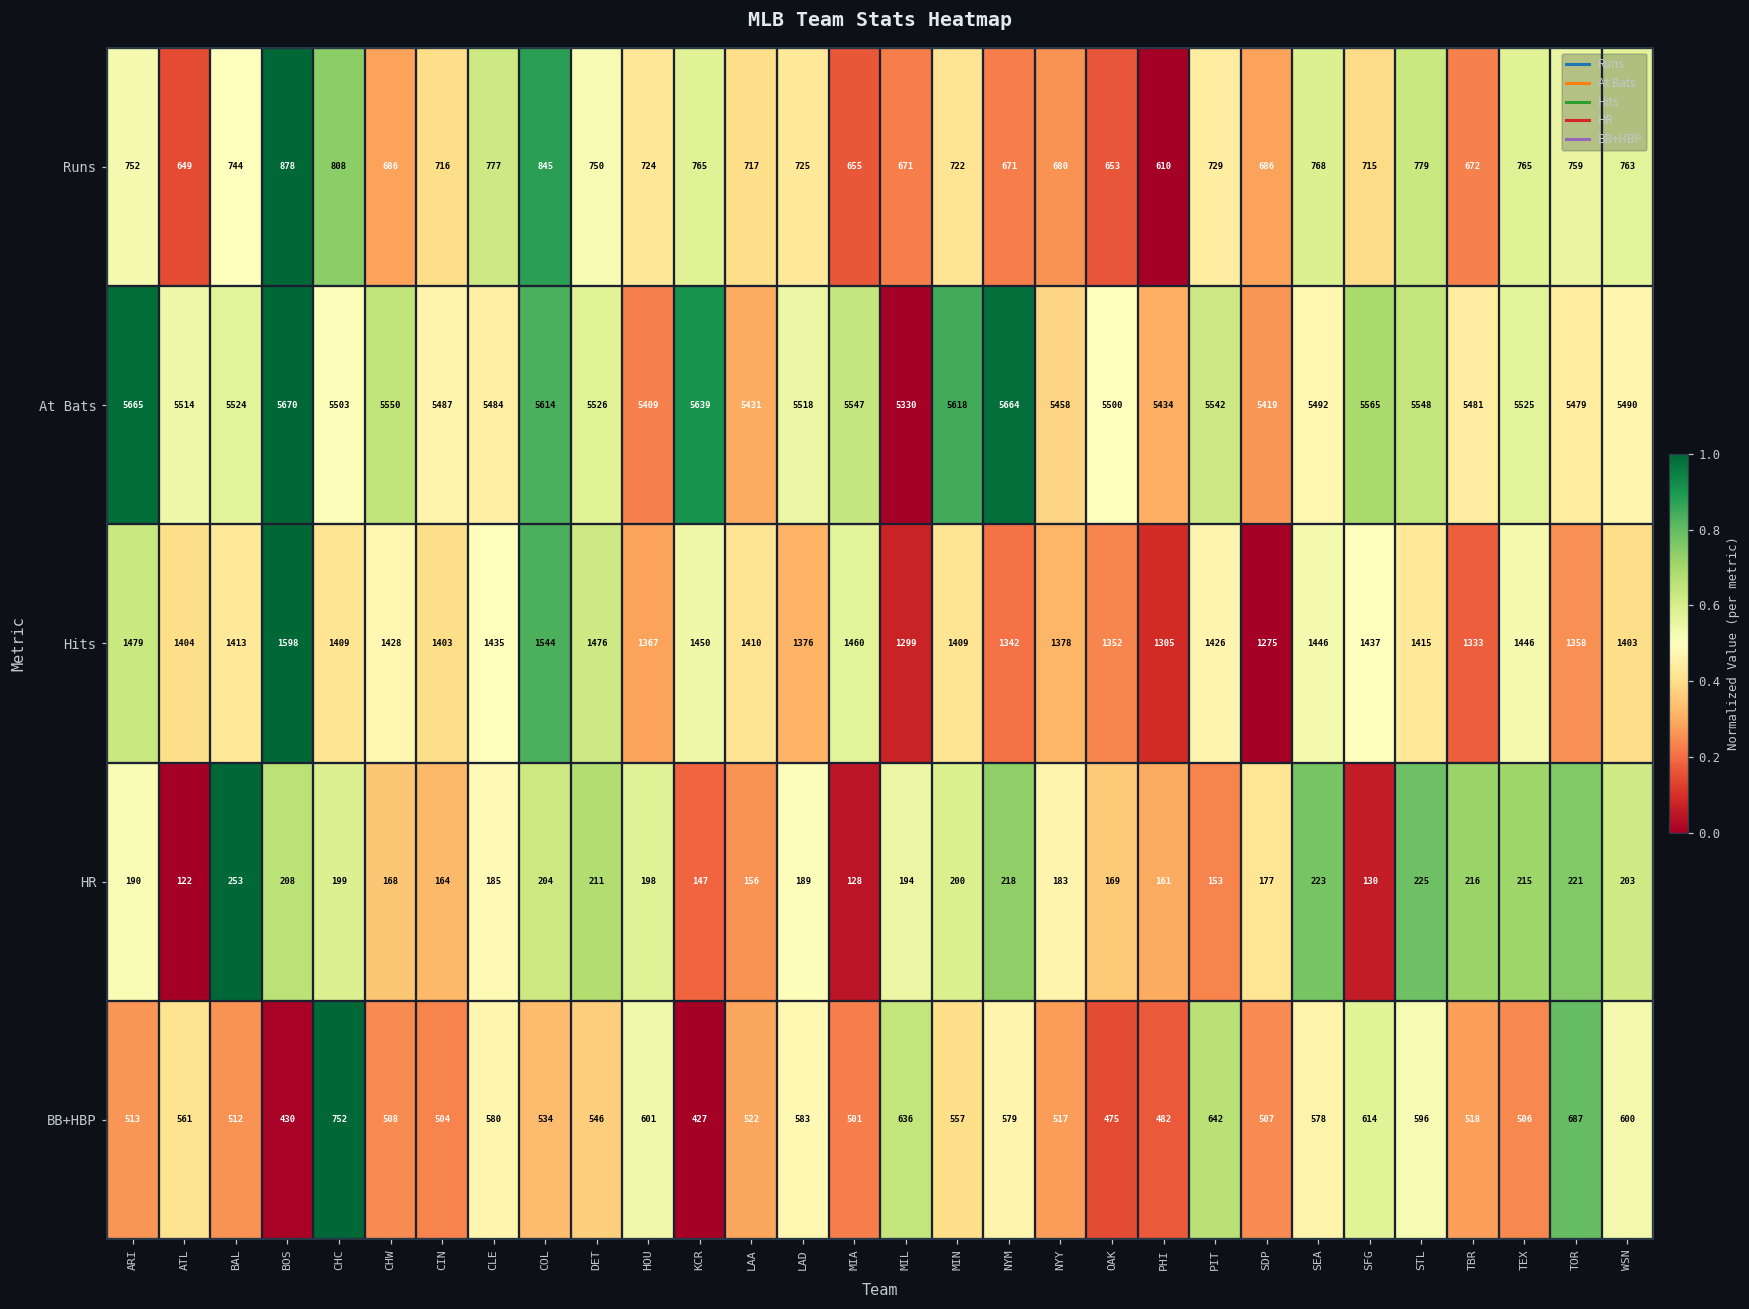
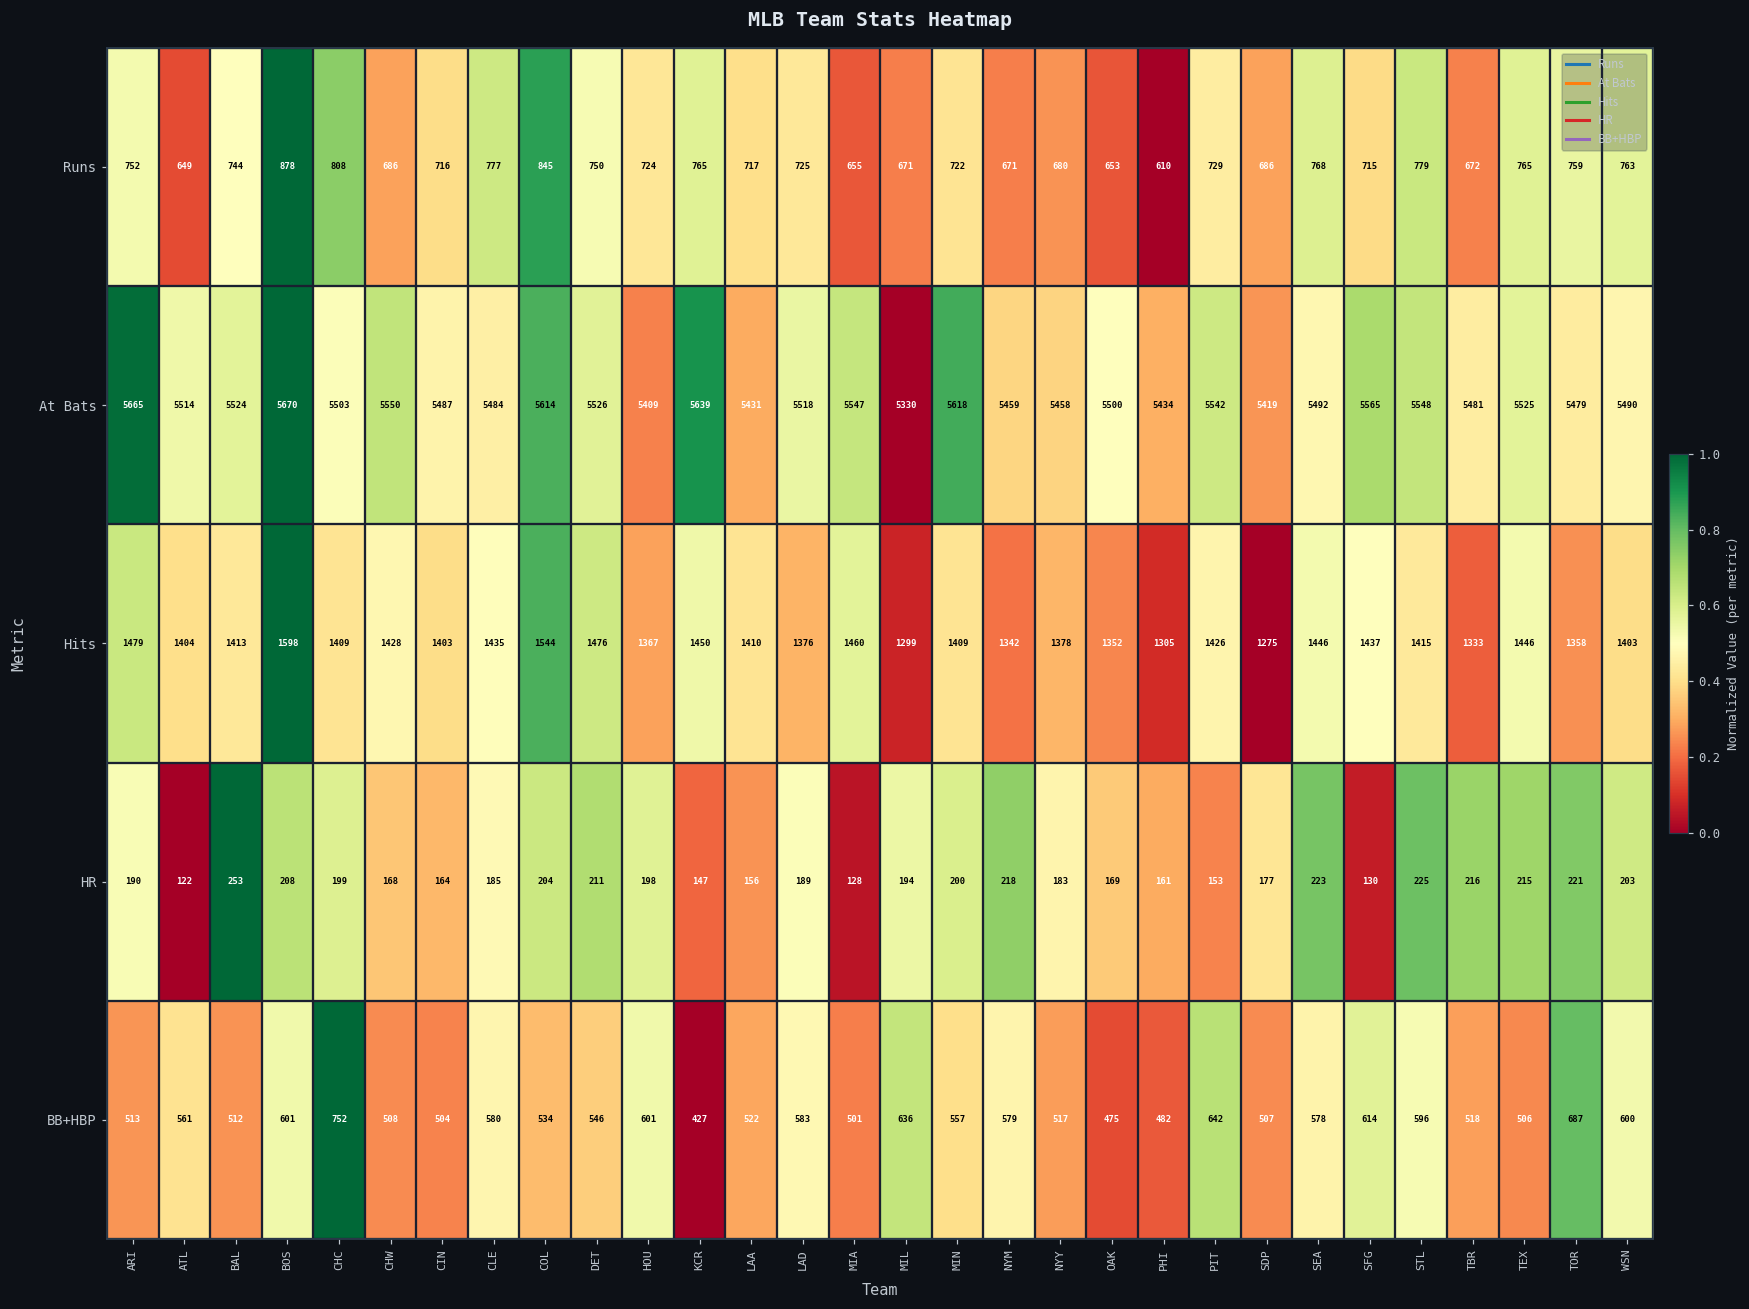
  {
    "Runs": {
      "ARI": 752,
      "ATL": 649,
      "BAL": 744,
      "BOS": 878,
      "CHC": 808,
      "CHW": 686,
      "CIN": 716,
      "CLE": 777,
      "COL": 845,
      "DET": 750,
      "HOU": 724,
      "KCR": 765,
      "LAA": 717,
      "LAD": 725,
      "MIA": 655,
      "MIL": 671,
      "MIN": 722,
      "NYM": 671,
      "NYY": 680,
      "OAK": 653,
      "PHI": 610,
      "PIT": 729,
      "SDP": 686,
      "SEA": 768,
      "SFG": 715,
      "STL": 779,
      "TBR": 672,
      "TEX": 765,
      "TOR": 759,
      "WSN": 763
    },
    "At Bats": {
      "ARI": 5665,
      "ATL": 5514,
      "BAL": 5524,
      "BOS": 5670,
      "CHC": 5503,
      "CHW": 5550,
      "CIN": 5487,
      "CLE": 5484,
      "COL": 5614,
      "DET": 5526,
      "HOU": 5409,
      "KCR": 5639,
      "LAA": 5431,
      "LAD": 5518,
      "MIA": 5547,
      "MIL": 5330,
      "MIN": 5618,
-     "NYM": 5664,
+     "NYM": 5459,
      "NYY": 5458,
      "OAK": 5500,
      "PHI": 5434,
      "PIT": 5542,
      "SDP": 5419,
      "SEA": 5492,
      "SFG": 5565,
      "STL": 5548,
      "TBR": 5481,
      "TEX": 5525,
      "TOR": 5479,
      "WSN": 5490
    },
    "Hits": {
      "ARI": 1479,
      "ATL": 1404,
      "BAL": 1413,
      "BOS": 1598,
      "CHC": 1409,
      "CHW": 1428,
      "CIN": 1403,
      "CLE": 1435,
      "COL": 1544,
      "DET": 1476,
      "HOU": 1367,
      "KCR": 1450,
      "LAA": 1410,
      "LAD": 1376,
      "MIA": 1460,
      "MIL": 1299,
      "MIN": 1409,
      "NYM": 1342,
      "NYY": 1378,
      "OAK": 1352,
      "PHI": 1305,
      "PIT": 1426,
      "SDP": 1275,
      "SEA": 1446,
      "SFG": 1437,
      "STL": 1415,
      "TBR": 1333,
      "TEX": 1446,
      "TOR": 1358,
      "WSN": 1403
    },
    "HR": {
      "ARI": 190,
      "ATL": 122,
      "BAL": 253,
      "BOS": 208,
      "CHC": 199,
      "CHW": 168,
      "CIN": 164,
      "CLE": 185,
      "COL": 204,
      "DET": 211,
      "HOU": 198,
      "KCR": 147,
      "LAA": 156,
      "LAD": 189,
      "MIA": 128,
      "MIL": 194,
      "MIN": 200,
      "NYM": 218,
      "NYY": 183,
      "OAK": 169,
      "PHI": 161,
      "PIT": 153,
      "SDP": 177,
      "SEA": 223,
      "SFG": 130,
      "STL": 225,
      "TBR": 216,
      "TEX": 215,
      "TOR": 221,
      "WSN": 203
    },
    "BB+HBP": {
      "ARI": 513,
      "ATL": 561,
      "BAL": 512,
-     "BOS": 430,
+     "BOS": 601,
      "CHC": 752,
      "CHW": 508,
      "CIN": 504,
      "CLE": 580,
      "COL": 534,
      "DET": 546,
      "HOU": 601,
      "KCR": 427,
      "LAA": 522,
      "LAD": 583,
      "MIA": 501,
      "MIL": 636,
      "MIN": 557,
      "NYM": 579,
      "NYY": 517,
      "OAK": 475,
      "PHI": 482,
      "PIT": 642,
      "SDP": 507,
      "SEA": 578,
      "SFG": 614,
      "STL": 596,
      "TBR": 518,
      "TEX": 506,
      "TOR": 687,
      "WSN": 600
    }
  }
